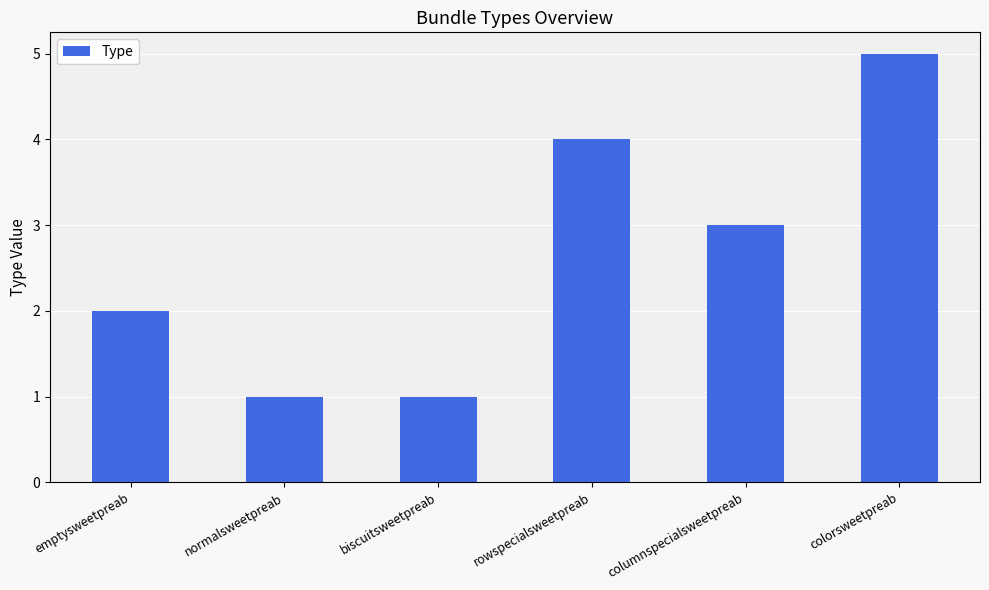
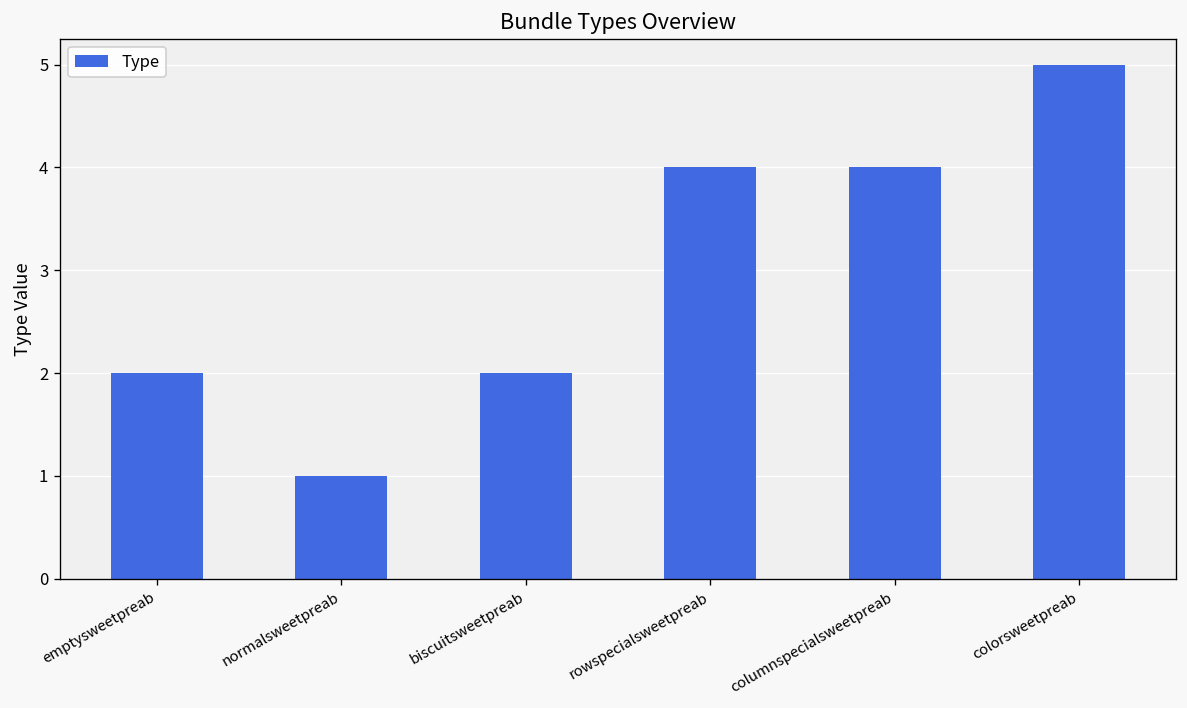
  {
    "emptysweetpreab": 2,
    "normalsweetpreab": 1,
-   "biscuitsweetpreab": 1,
+   "biscuitsweetpreab": 2,
    "rowspecialsweetpreab": 4,
-   "columnspecialsweetpreab": 3,
+   "columnspecialsweetpreab": 4,
    "colorsweetpreab": 5
  }
